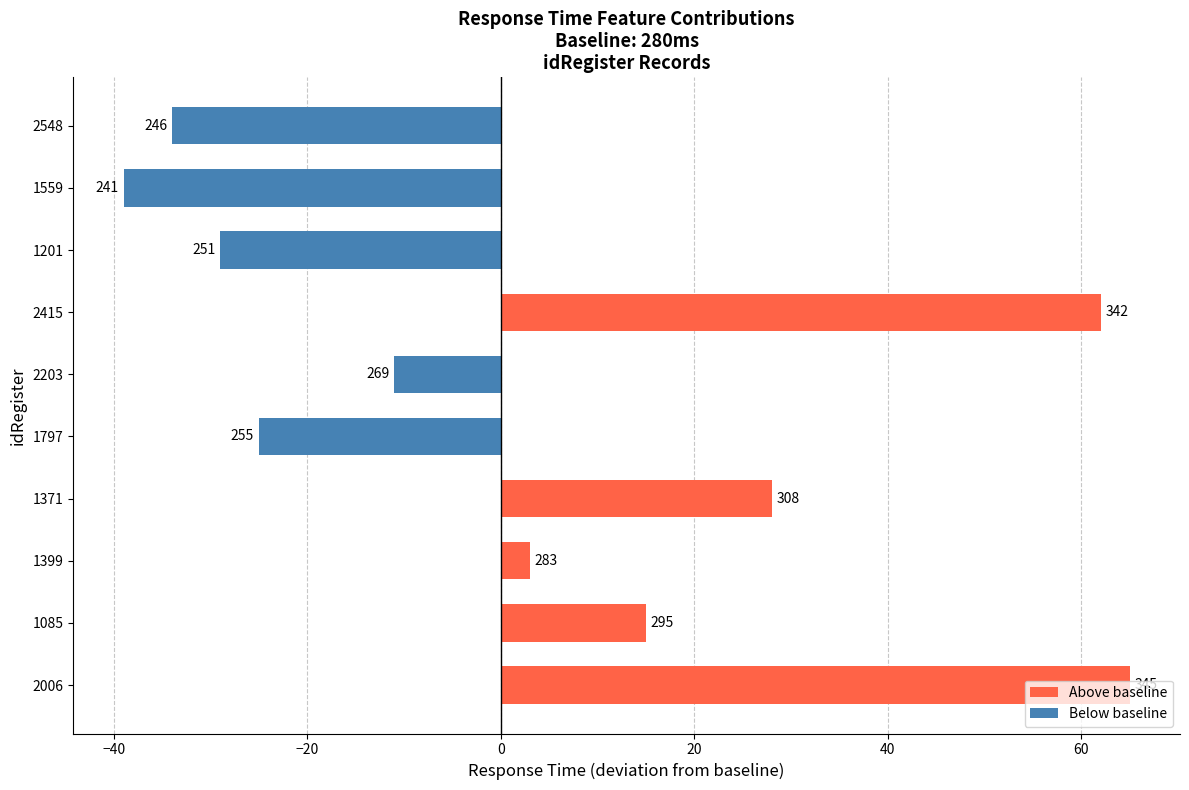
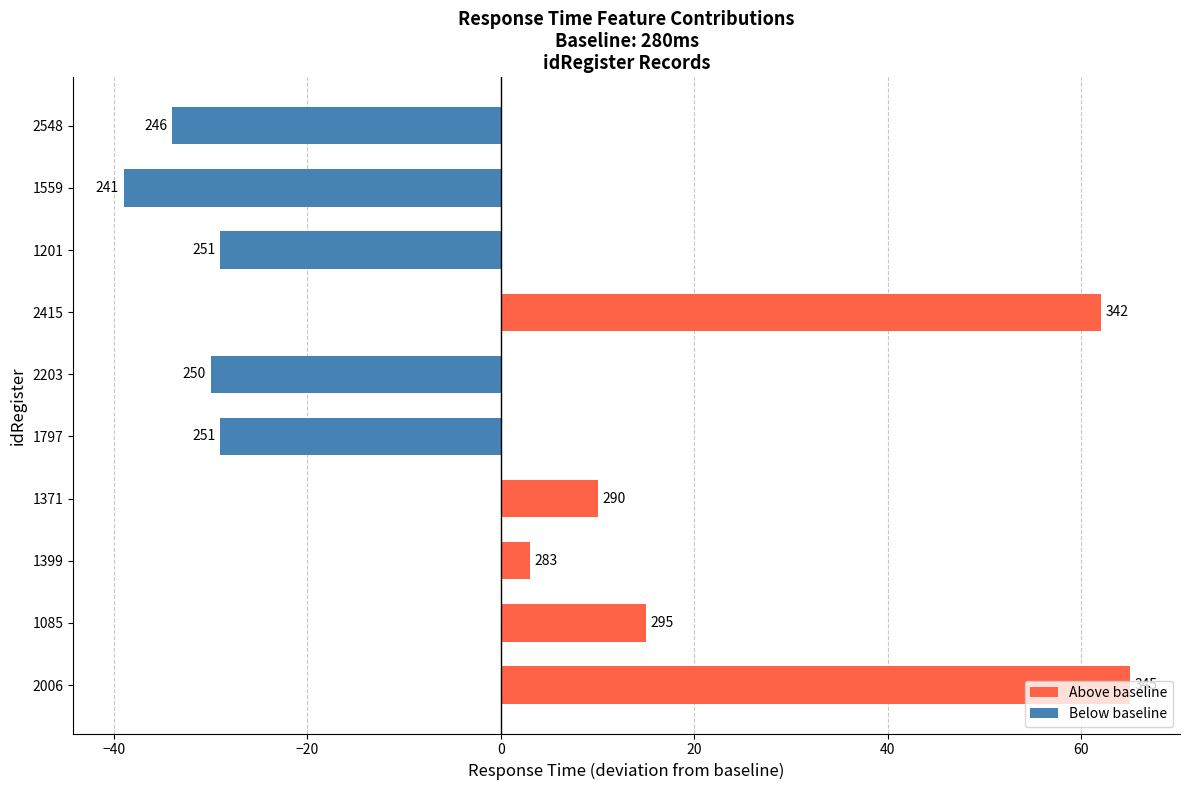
  {
-   "2203": 269,
-   "1797": 255,
-   "1371": 308
+   "2203": 250,
+   "1797": 251,
+   "1371": 290
  }
